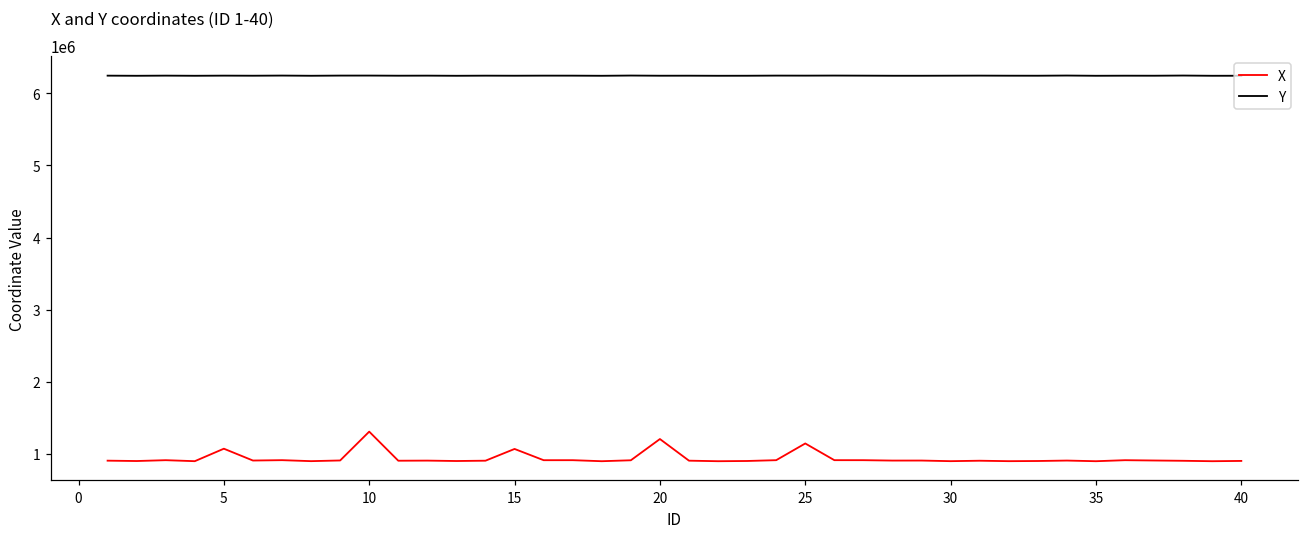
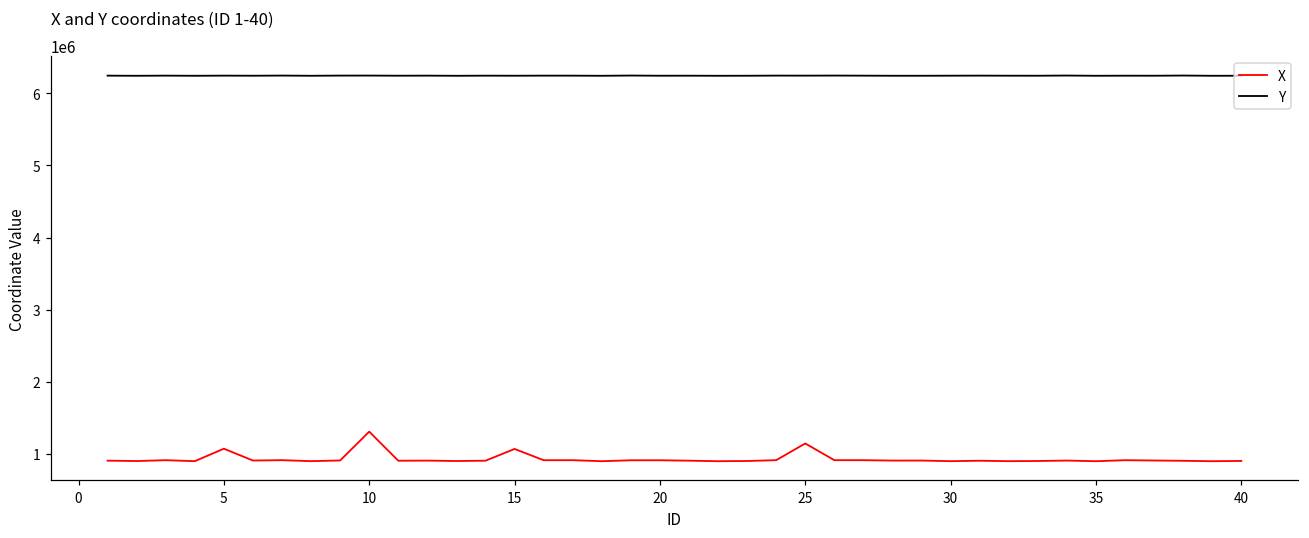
  {
    "X": {
      "5": 1100000,
      "10": 1300000,
      "15": 1100000,
-     "20": 1200000,
+     "20": 900000,
      "25": 1100000,
      "30": 900000,
      "35": 900000,
      "40": 900000
    },
    "Y": {
      "5": 6200000,
      "10": 6200000,
      "15": 6200000,
      "20": 6200000,
      "25": 6200000,
      "30": 6200000,
      "35": 6200000
    }
  }
